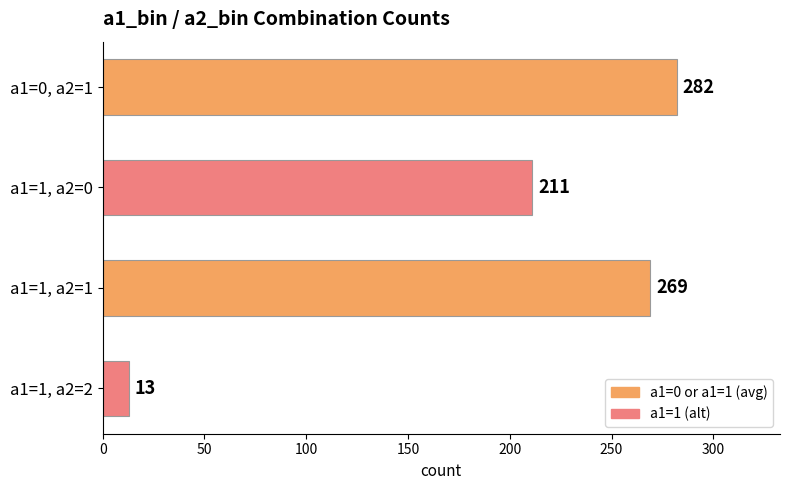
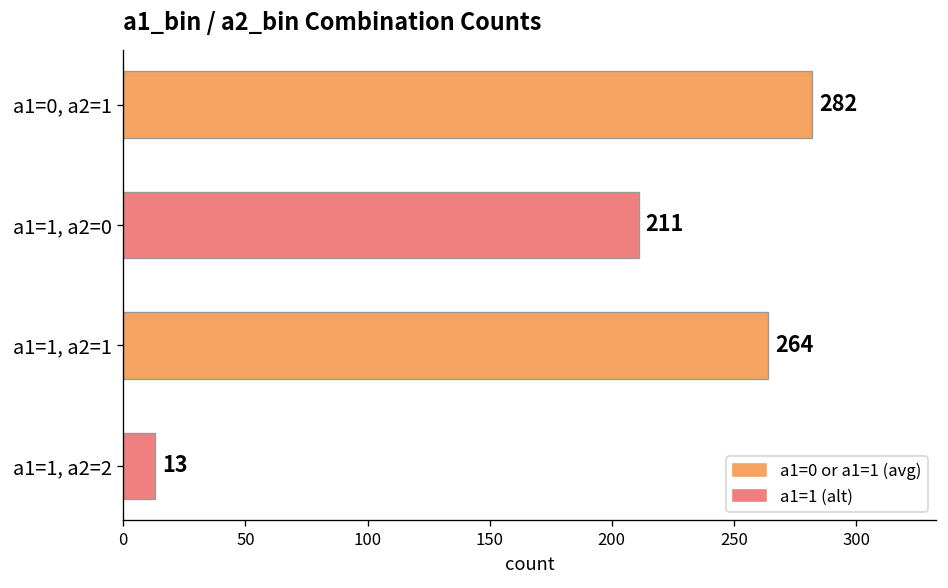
  {
    "a1=0, a2=1": 282,
    "a1=1, a2=0": 211,
-   "a1=1, a2=1": 269,
+   "a1=1, a2=1": 264,
    "a1=1, a2=2": 13
  }
